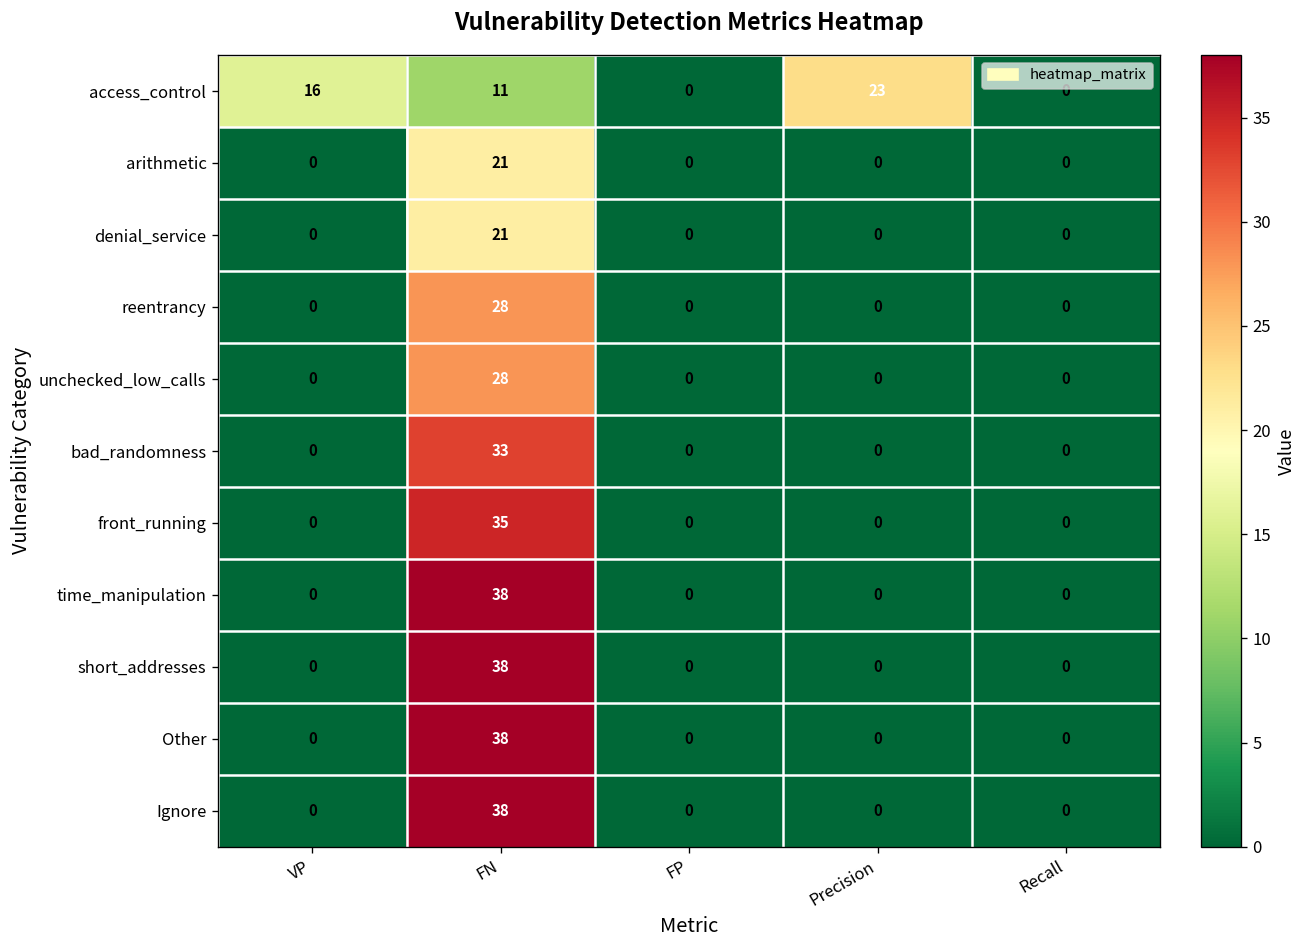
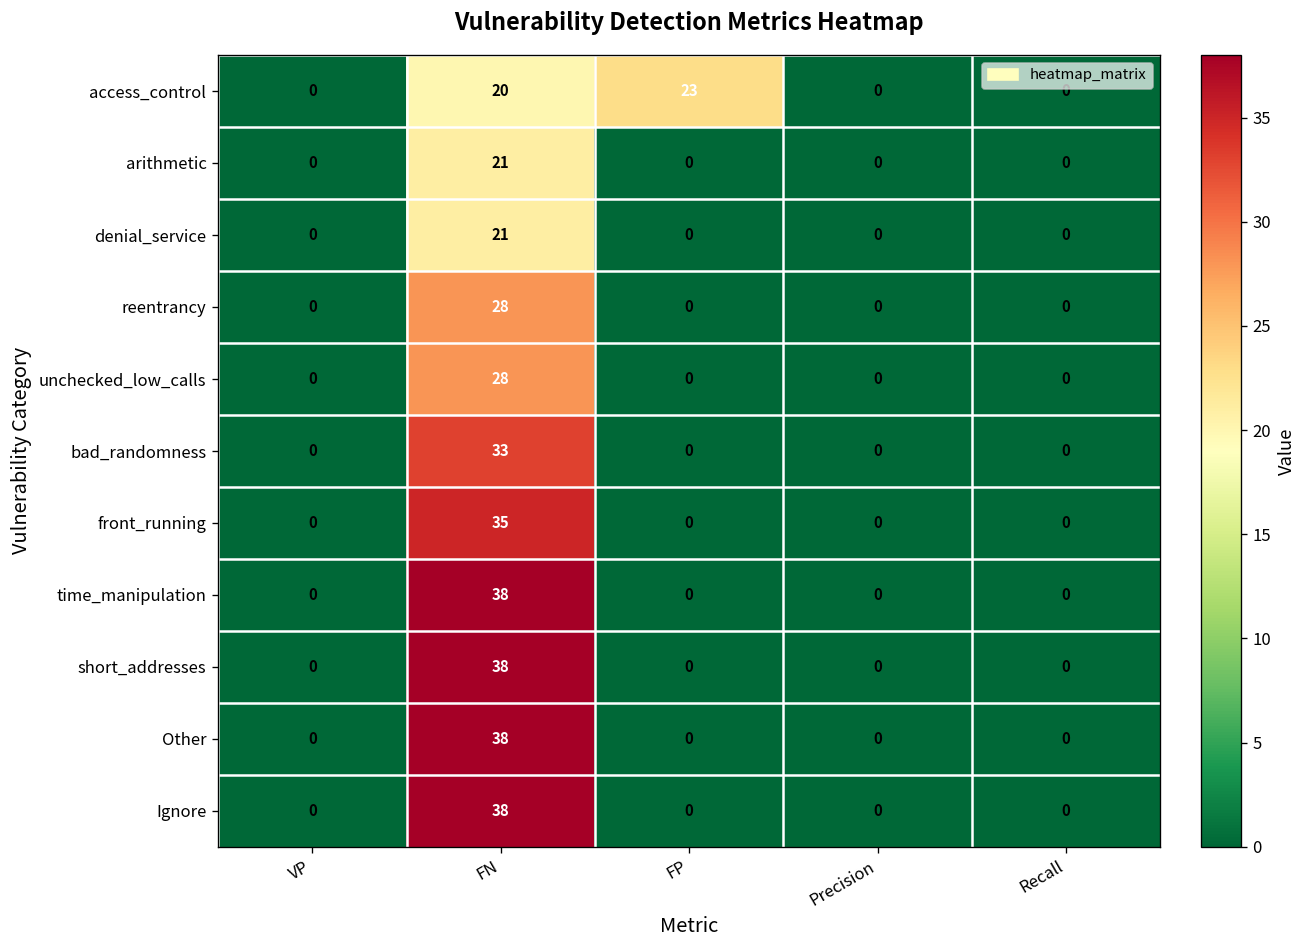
  {
    "access_control": {
-     "VP": 16,
-     "FN": 11,
-     "FP": 0,
-     "Precision": 23
+     "VP": 0,
+     "FN": 20,
+     "FP": 23,
+     "Precision": 0
    },
    "arithmetic": {
      "VP": 0,
      "FN": 21,
      "FP": 0,
      "Precision": 0,
      "Recall": 0
    },
    "denial_service": {
      "VP": 0,
      "FN": 21,
      "FP": 0,
      "Precision": 0,
      "Recall": 0
    },
    "reentrancy": {
      "VP": 0,
      "FN": 28,
      "FP": 0,
      "Precision": 0,
      "Recall": 0
    },
    "unchecked_low_calls": {
      "VP": 0,
      "FN": 28,
      "FP": 0,
      "Precision": 0,
      "Recall": 0
    },
    "bad_randomness": {
      "VP": 0,
      "FN": 33,
      "FP": 0,
      "Precision": 0,
      "Recall": 0
    },
    "front_running": {
      "VP": 0,
      "FN": 35,
      "FP": 0,
      "Precision": 0,
      "Recall": 0
    },
    "time_manipulation": {
      "VP": 0,
      "FN": 38,
      "FP": 0,
      "Precision": 0,
      "Recall": 0
    },
    "short_addresses": {
      "VP": 0,
      "FN": 38,
      "FP": 0,
      "Precision": 0,
      "Recall": 0
    },
    "Other": {
      "VP": 0,
      "FN": 38,
      "FP": 0,
      "Precision": 0,
      "Recall": 0
    },
    "Ignore": {
      "VP": 0,
      "FN": 38,
      "FP": 0,
      "Precision": 0,
      "Recall": 0
    }
  }
